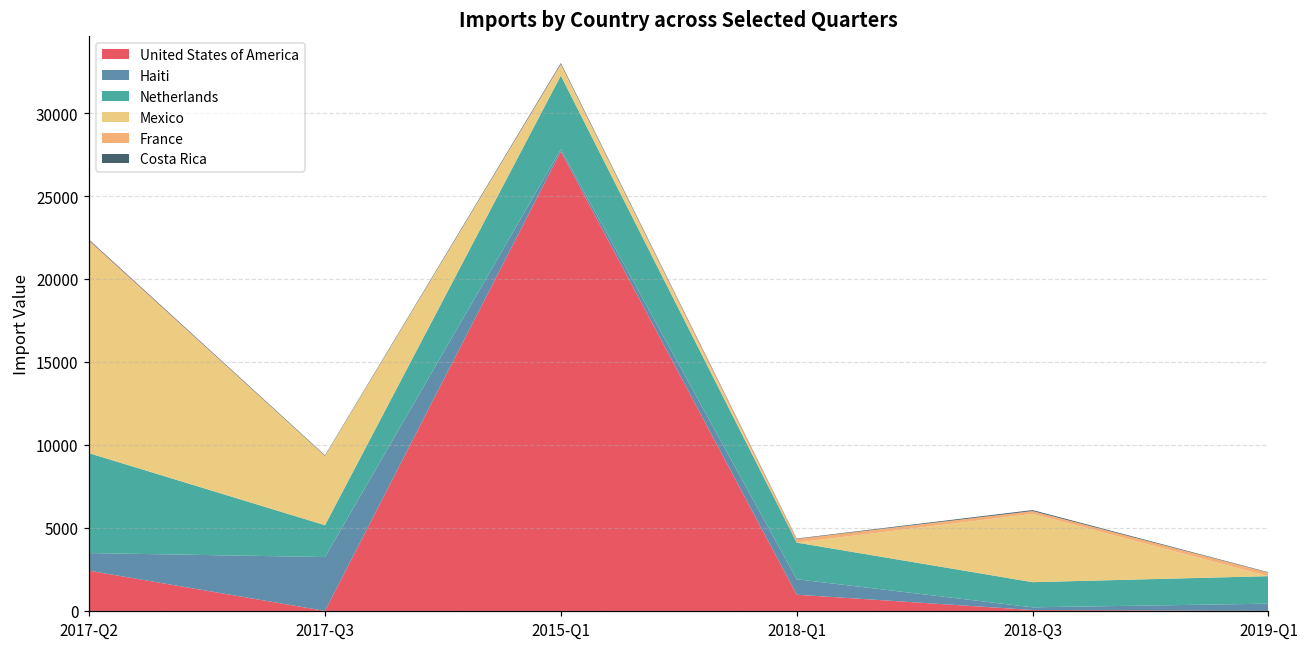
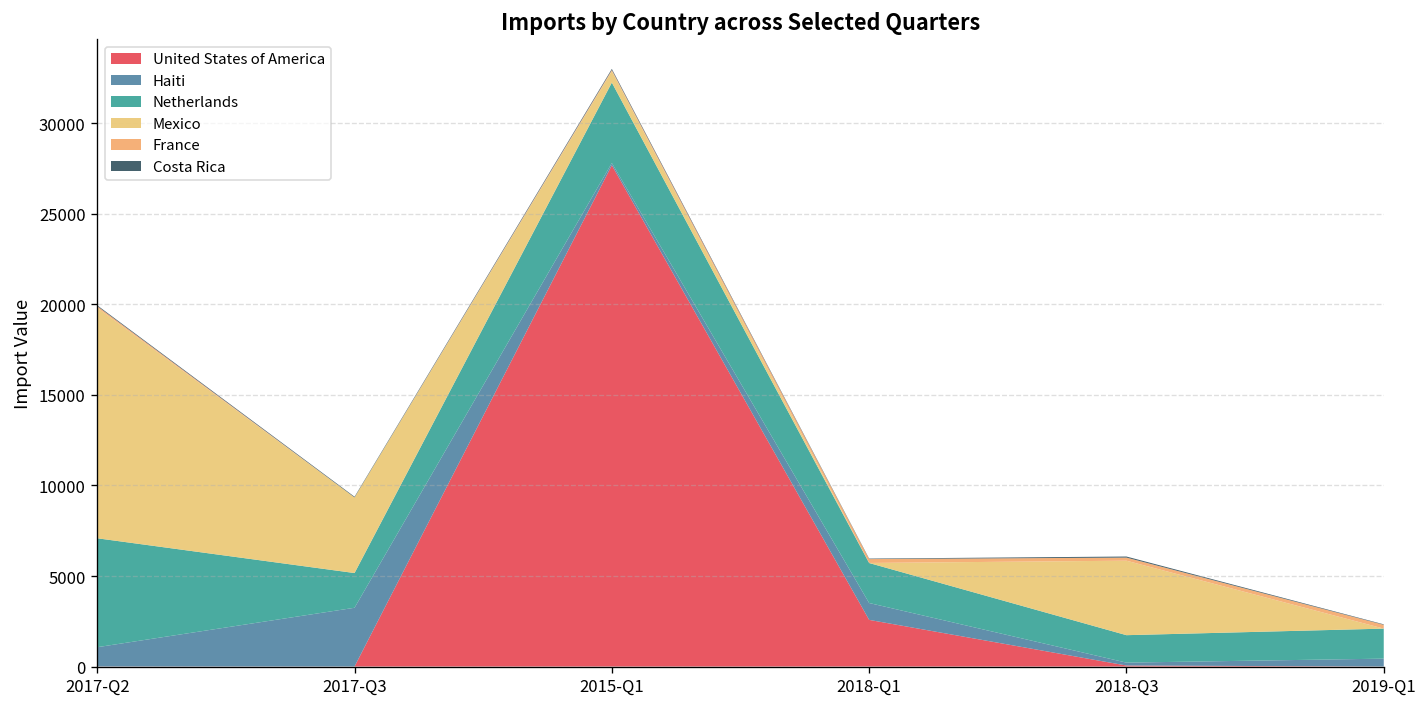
  {
    "United States of America": {
-     "2017-Q2": 2400,
-     "2018-Q1": 1000
+     "2017-Q2": 0,
+     "2018-Q1": 2600
    }
  }
